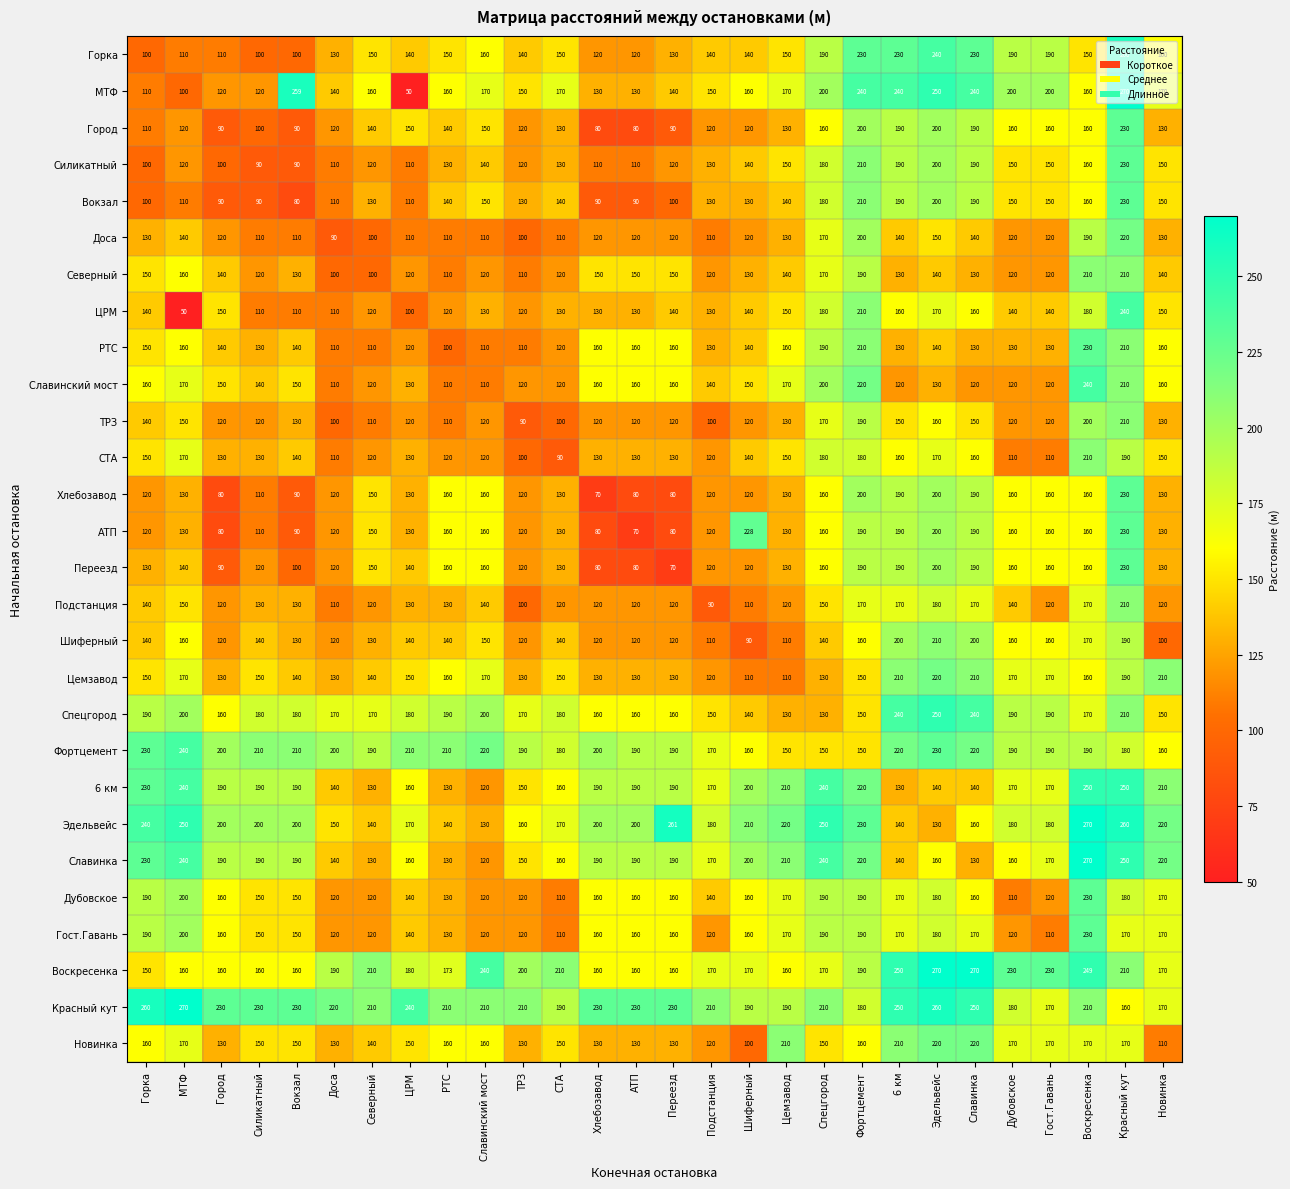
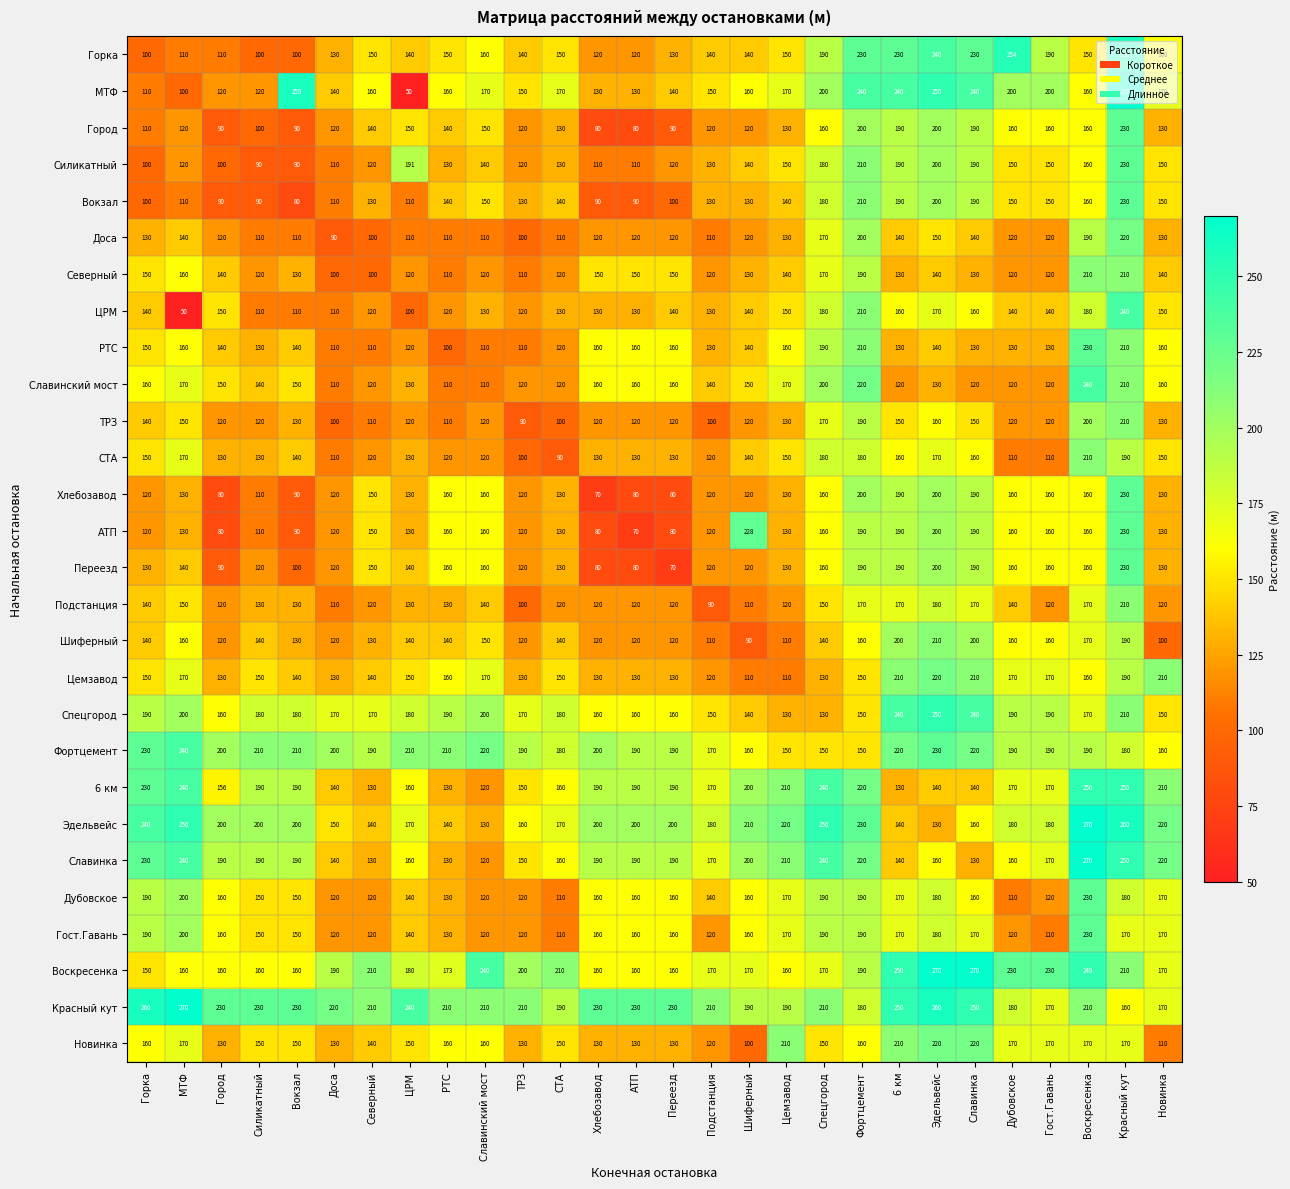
  {
    "Горка": {
      "Горка": 100,
      "МТФ": 110,
      "Город": 110,
      "Силикатный": 100,
      "Вокзал": 100,
      "Доса": 130,
      "Северный": 150,
      "ЦРМ": 140,
      "РТС": 150,
      "Славинский мост": 160,
      "ТРЗ": 140,
      "СТА": 150,
      "Хлебозавод": 120,
      "АТП": 120,
      "Переезд": 130,
      "Подстанция": 140,
      "Шиферный": 140,
      "Цемзавод": 150,
      "Спецгород": 190,
      "Фортцемент": 230,
      "6 км": 230,
      "Эдельвейс": 240,
      "Славинка": 230,
-     "Дубовское": 190,
+     "Дубовское": 254,
      "Гост.Гавань": 190,
      "Воскресенка": 150
    },
    "Силикатный": {
      "Горка": 100,
      "МТФ": 120,
      "Город": 100,
      "Силикатный": 90,
      "Вокзал": 90,
      "Доса": 110,
      "Северный": 120,
-     "ЦРМ": 110,
+     "ЦРМ": 191,
      "РТС": 130,
      "Славинский мост": 140,
      "ТРЗ": 120,
      "СТА": 130,
      "Хлебозавод": 110,
      "АТП": 110,
      "Переезд": 120,
      "Подстанция": 130,
      "Шиферный": 140,
      "Цемзавод": 150,
      "Спецгород": 180,
      "Фортцемент": 210,
      "6 км": 190,
      "Эдельвейс": 200,
      "Славинка": 190,
      "Дубовское": 150,
      "Гост.Гавань": 150,
      "Воскресенка": 160,
      "Красный кут": 230,
      "Новинка": 150
    },
    "6 км": {
      "Горка": 230,
      "МТФ": 240,
-     "Город": 190,
+     "Город": 156,
      "Силикатный": 190,
      "Вокзал": 190,
      "Доса": 140,
      "Северный": 130,
      "ЦРМ": 160,
      "РТС": 130,
      "Славинский мост": 120,
      "ТРЗ": 150,
      "СТА": 160,
      "Хлебозавод": 190,
      "АТП": 190,
      "Переезд": 190,
      "Подстанция": 170,
      "Шиферный": 200,
      "Цемзавод": 210,
      "Спецгород": 240,
      "Фортцемент": 220,
      "6 км": 130,
      "Эдельвейс": 140,
      "Славинка": 140,
      "Дубовское": 170,
      "Гост.Гавань": 170,
      "Воскресенка": 250,
      "Красный кут": 250,
      "Новинка": 210
    },
    "Эдельвейс": {
      "Горка": 240,
      "МТФ": 250,
      "Город": 200,
      "Силикатный": 200,
      "Вокзал": 200,
      "Доса": 150,
      "Северный": 140,
      "ЦРМ": 170,
      "РТС": 140,
      "Славинский мост": 130,
      "ТРЗ": 160,
      "СТА": 170,
      "Хлебозавод": 200,
      "АТП": 200,
-     "Переезд": 261,
+     "Переезд": 200,
      "Подстанция": 180,
      "Шиферный": 210,
      "Цемзавод": 220,
      "Спецгород": 250,
      "Фортцемент": 230,
      "6 км": 140,
      "Эдельвейс": 130,
      "Славинка": 160,
      "Дубовское": 180,
      "Гост.Гавань": 180,
      "Воскресенка": 270,
      "Красный кут": 260,
      "Новинка": 220
    }
  }
